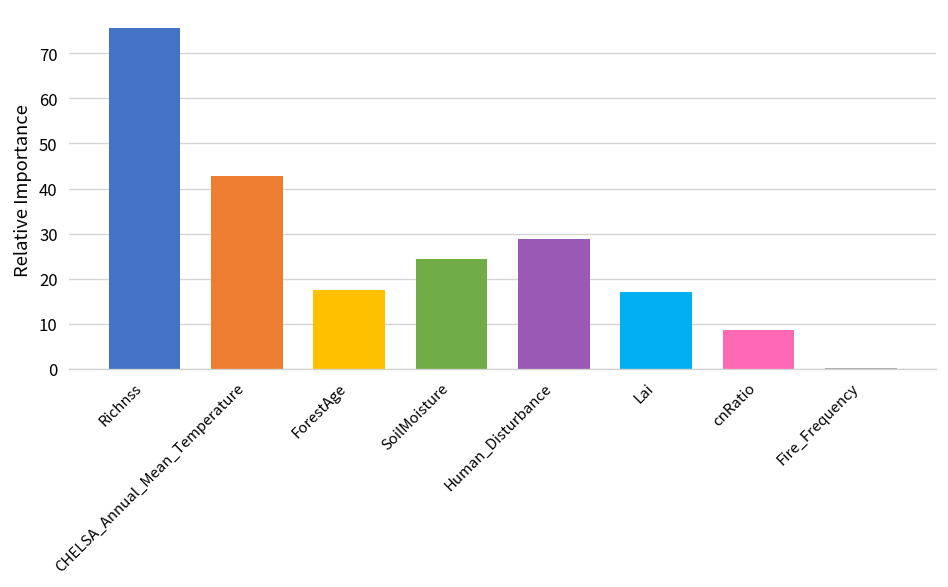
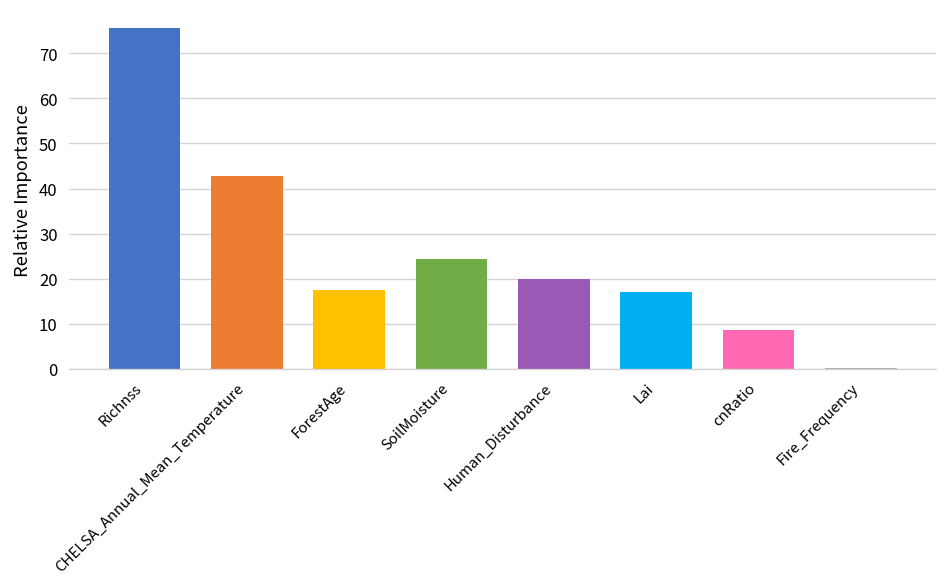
  {
    "Richnss": 76,
    "CHELSA_Annual_Mean_Temperature": 43,
    "ForestAge": 18,
    "SoilMoisture": 24,
-   "Human_Disturbance": 29,
+   "Human_Disturbance": 20,
    "Lai": 17,
    "cnRatio": 9
  }
